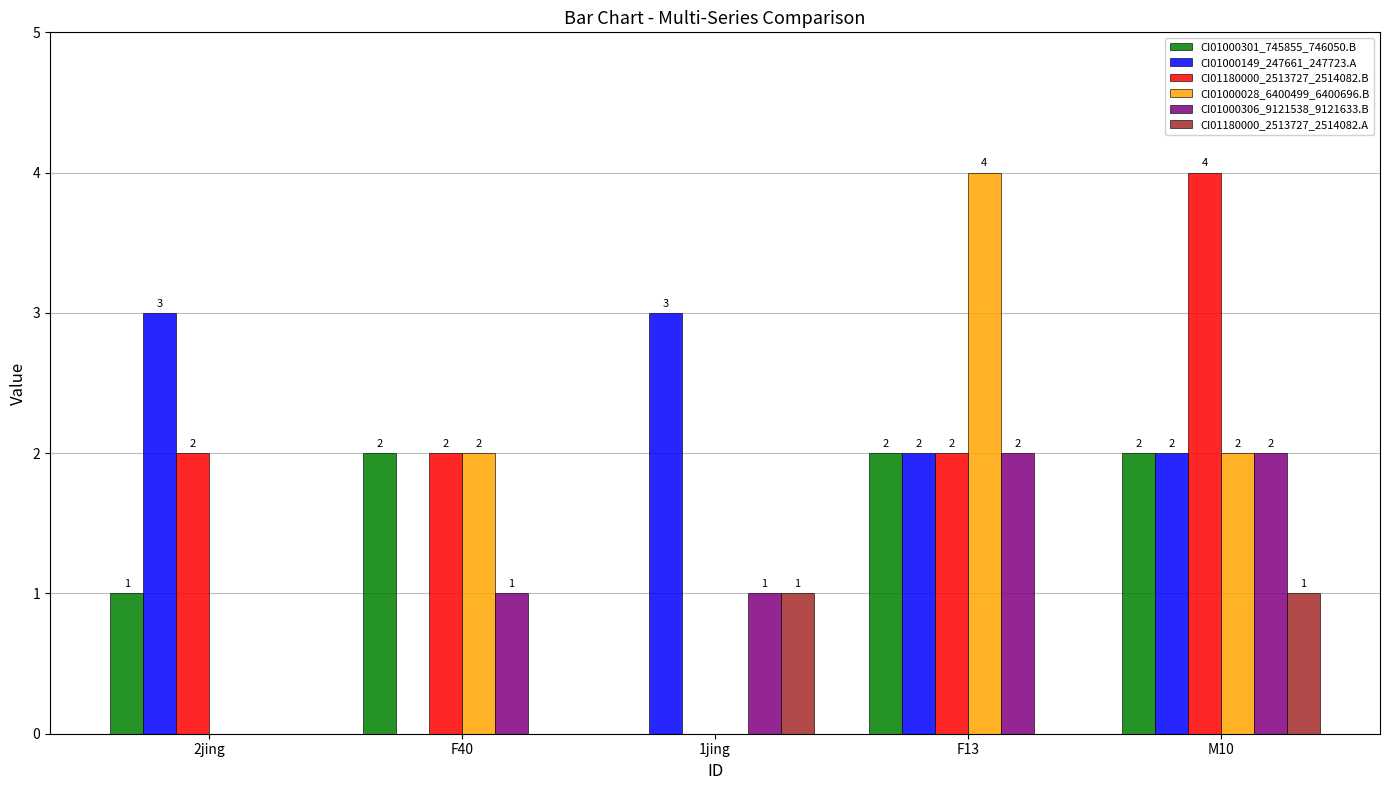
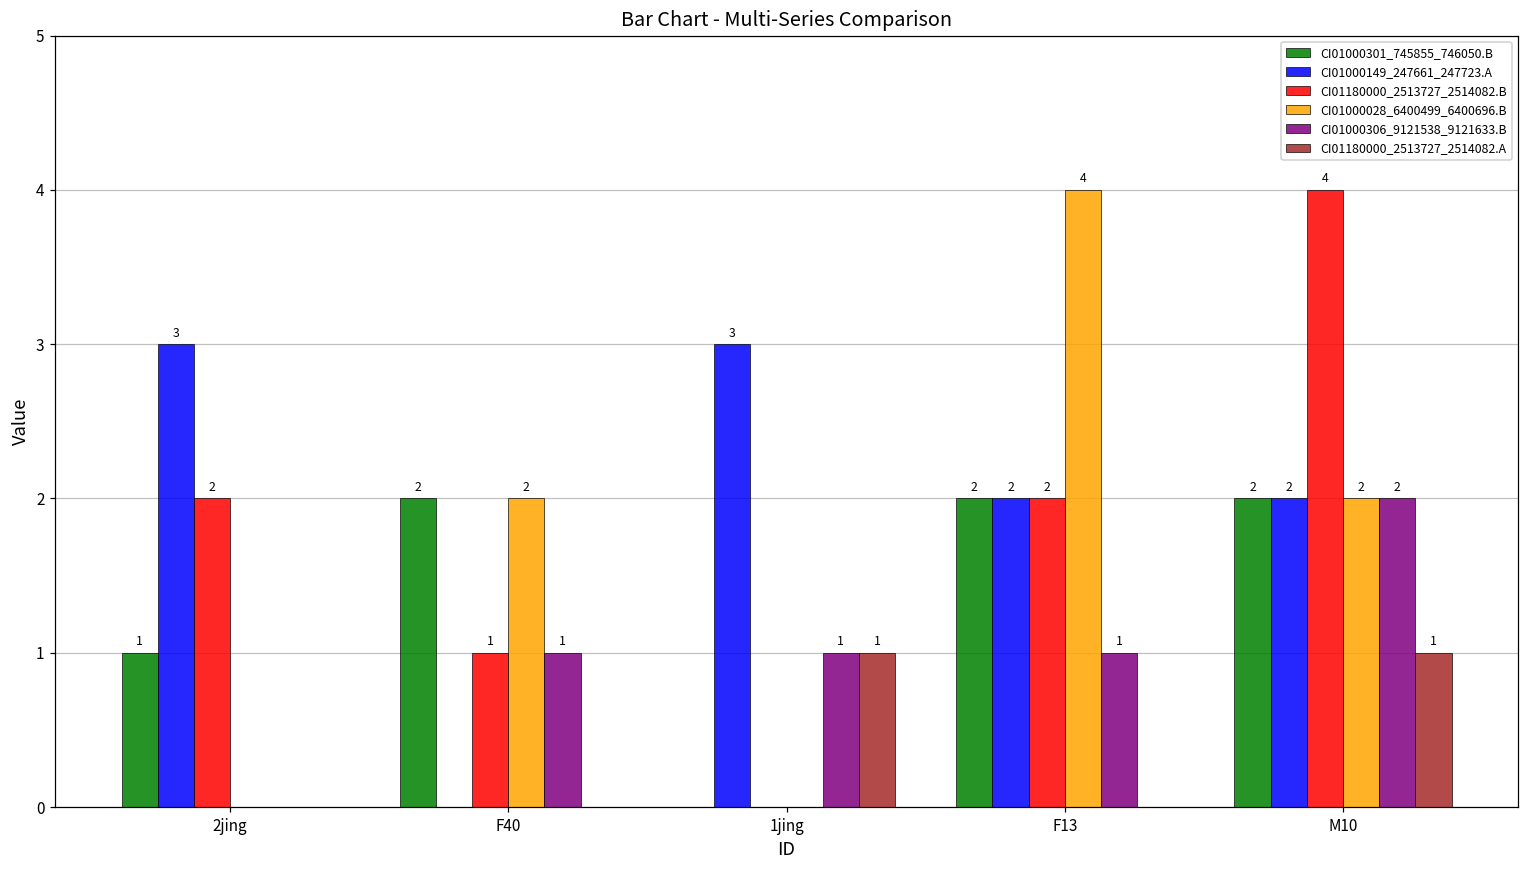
  {
    "CI01000301_745855_746050.B": {
      "2jing": 1,
      "F40": 2,
      "F13": 2,
      "M10": 2
    },
    "CI01000149_247661_247723.A": {
      "2jing": 3,
      "1jing": 3,
      "F13": 2,
      "M10": 2
    },
    "CI01180000_2513727_2514082.B": {
      "2jing": 2,
-     "F40": 2,
+     "F40": 1,
      "F13": 2,
      "M10": 4
    },
    "CI01000028_6400499_6400696.B": {
      "F40": 2,
      "F13": 4,
      "M10": 2
    },
    "CI01000306_9121538_9121633.B": {
      "F40": 1,
      "1jing": 1,
-     "F13": 2,
+     "F13": 1,
      "M10": 2
    },
    "CI01180000_2513727_2514082.A": {
      "1jing": 1,
      "M10": 1
    }
  }
